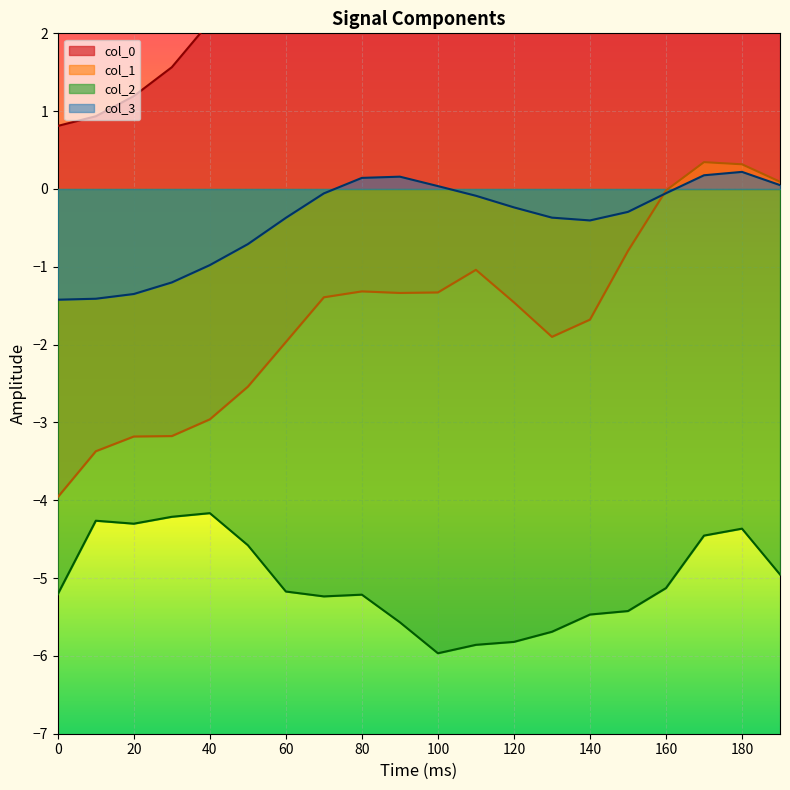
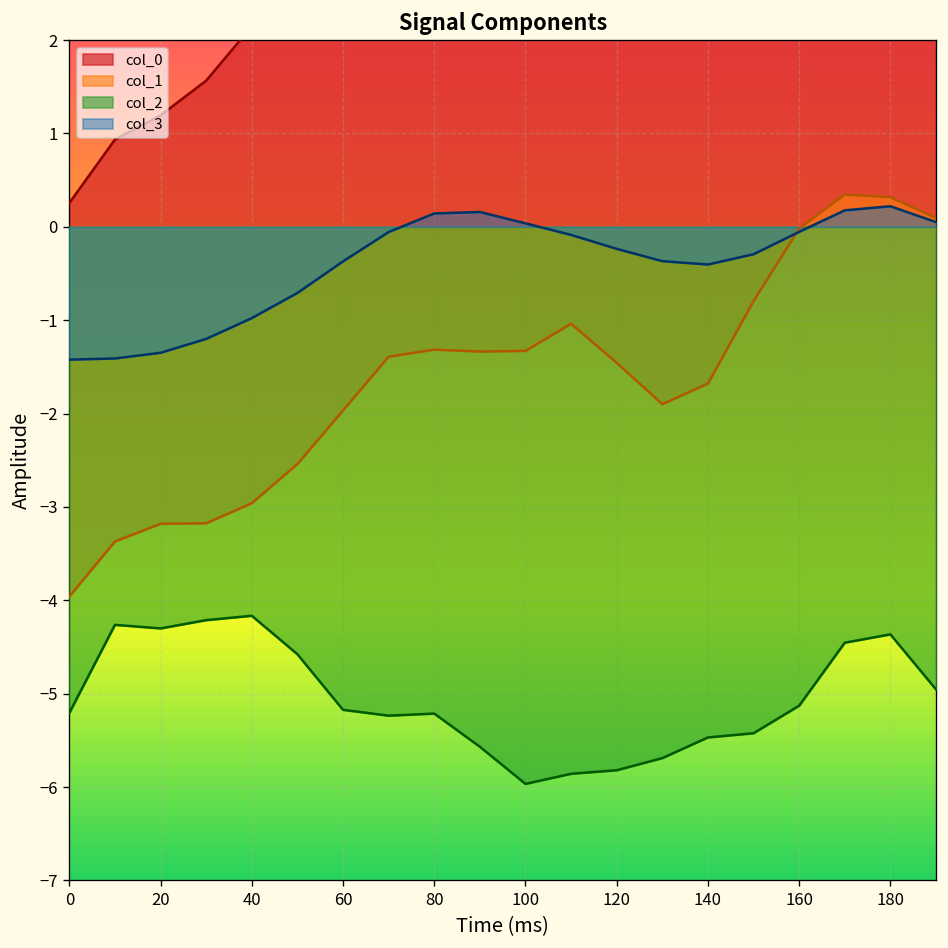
  {
    "col_0": {
-     "0": 0.8
+     "0": 0.3
    }
  }
